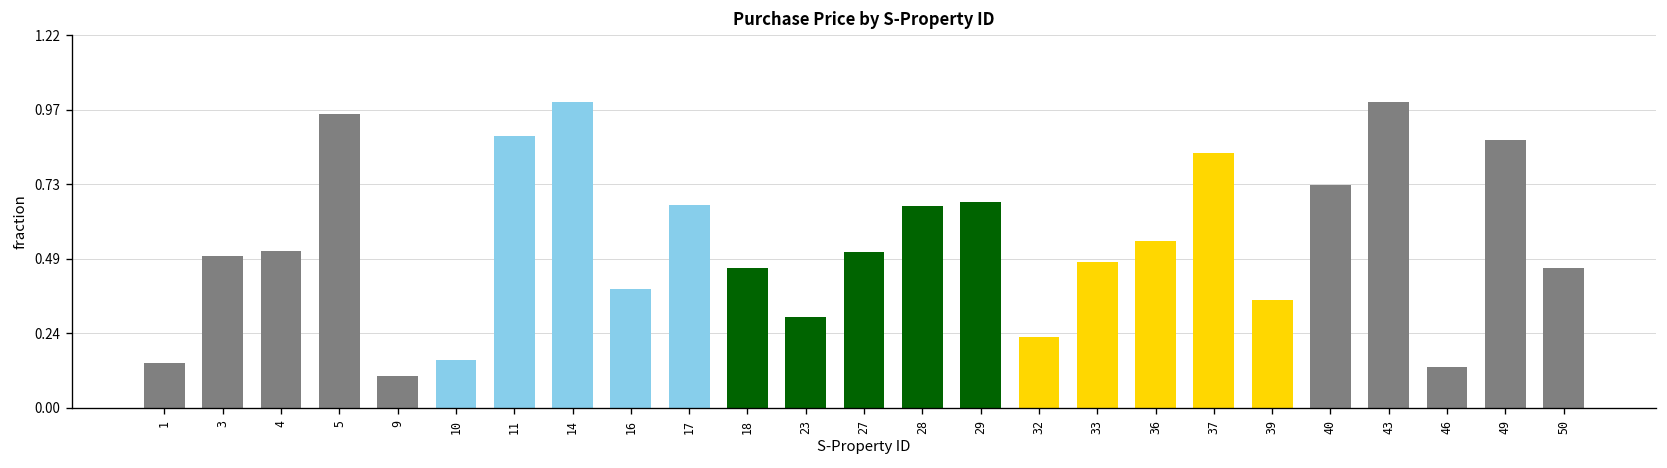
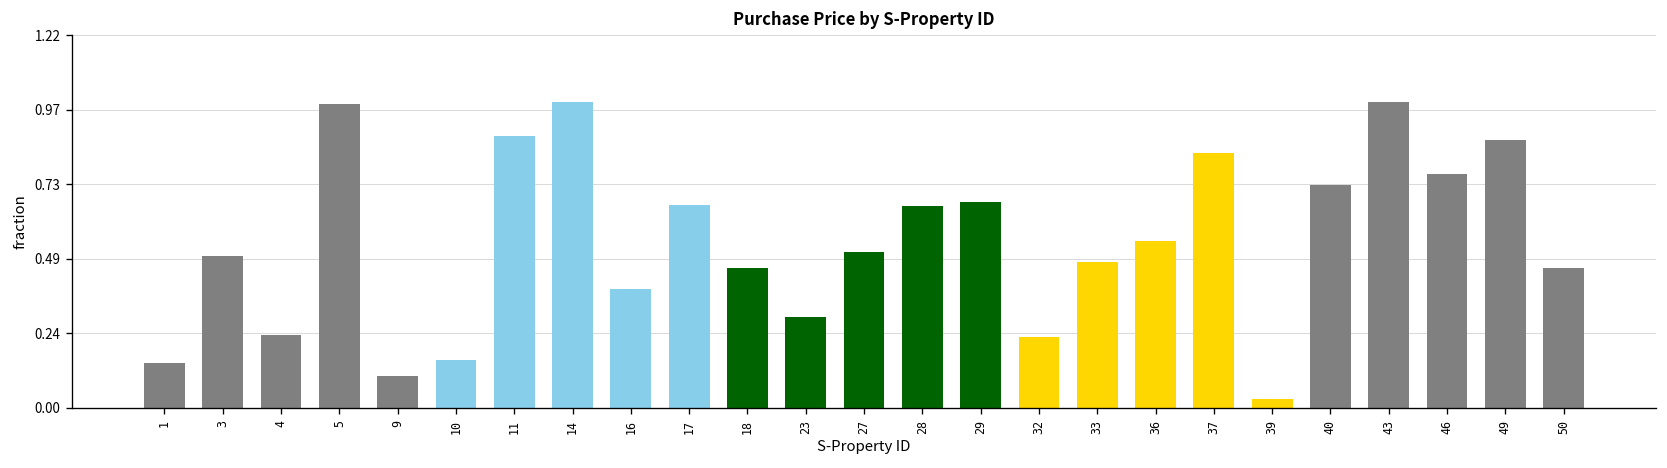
  {
    "1": 0.15,
    "3": 0.50,
-   "4": 0.51,
-   "5": 0.96,
+   "4": 0.24,
+   "5": 1.00,
    "9": 0.11,
    "10": 0.16,
    "11": 0.89,
    "14": 1.00,
    "16": 0.39,
    "17": 0.66,
    "18": 0.46,
    "23": 0.30,
    "27": 0.51,
    "28": 0.66,
    "29": 0.67,
    "32": 0.23,
    "33": 0.48,
    "36": 0.55,
    "37": 0.84,
-   "39": 0.35,
+   "39": 0.03,
    "40": 0.73,
    "43": 1.00,
-   "46": 0.13,
+   "46": 0.77,
    "49": 0.88,
    "50": 0.46
  }
